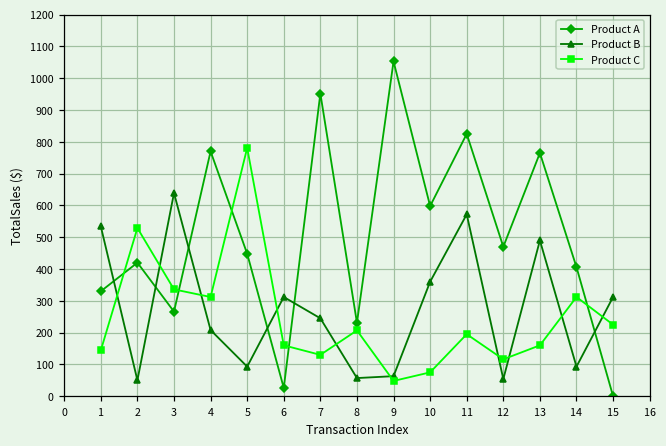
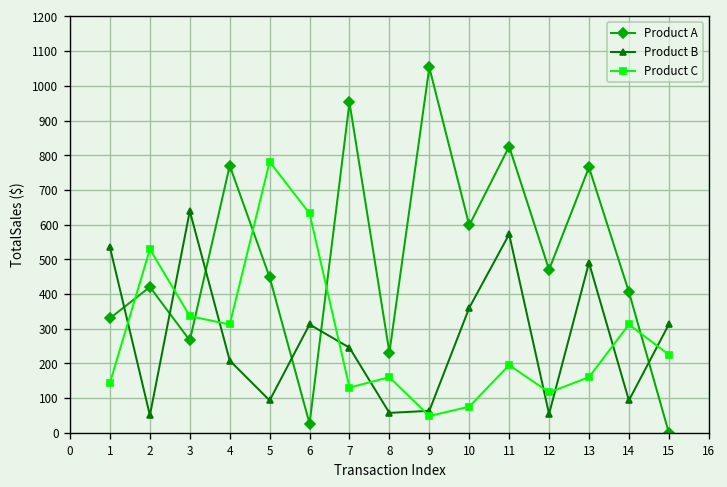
  {
    "Product C": {
      "1": 140,
      "2": 530,
      "3": 340,
      "4": 310,
      "5": 780,
-     "6": 160,
+     "6": 630,
      "7": 130,
-     "8": 210,
+     "8": 160,
      "9": 50,
      "10": 80,
      "11": 200,
      "12": 120,
      "13": 160,
      "14": 310,
      "15": 230
    }
  }
